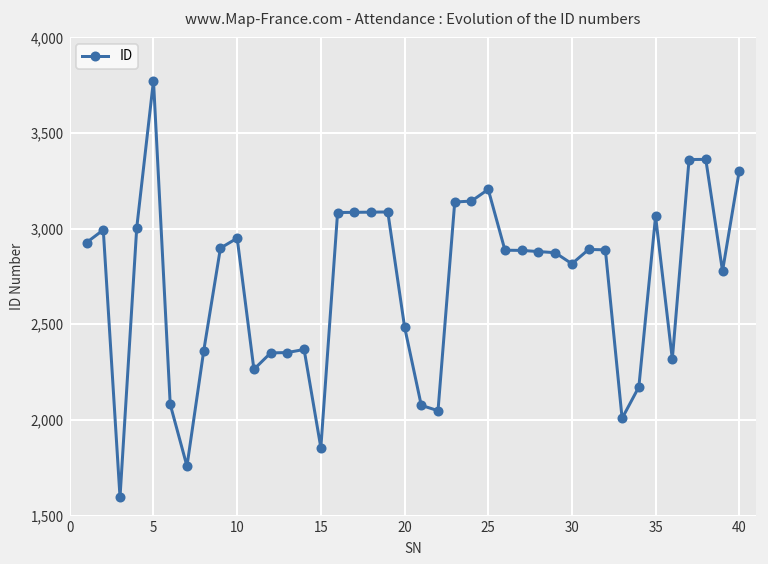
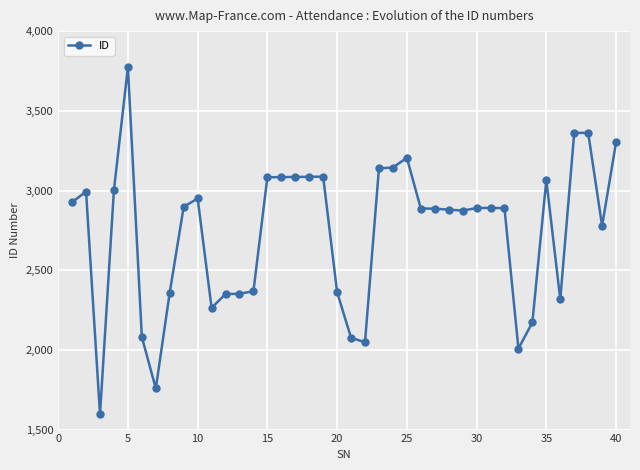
  {
    "5": "3,770",
    "10": "2,950",
-   "15": "1,850",
-   "20": "2,490",
+   "15": "3,080",
+   "20": "2,360",
    "25": "3,210",
-   "30": "2,820",
+   "30": "2,890",
    "35": "3,070",
    "40": "3,300"
  }
